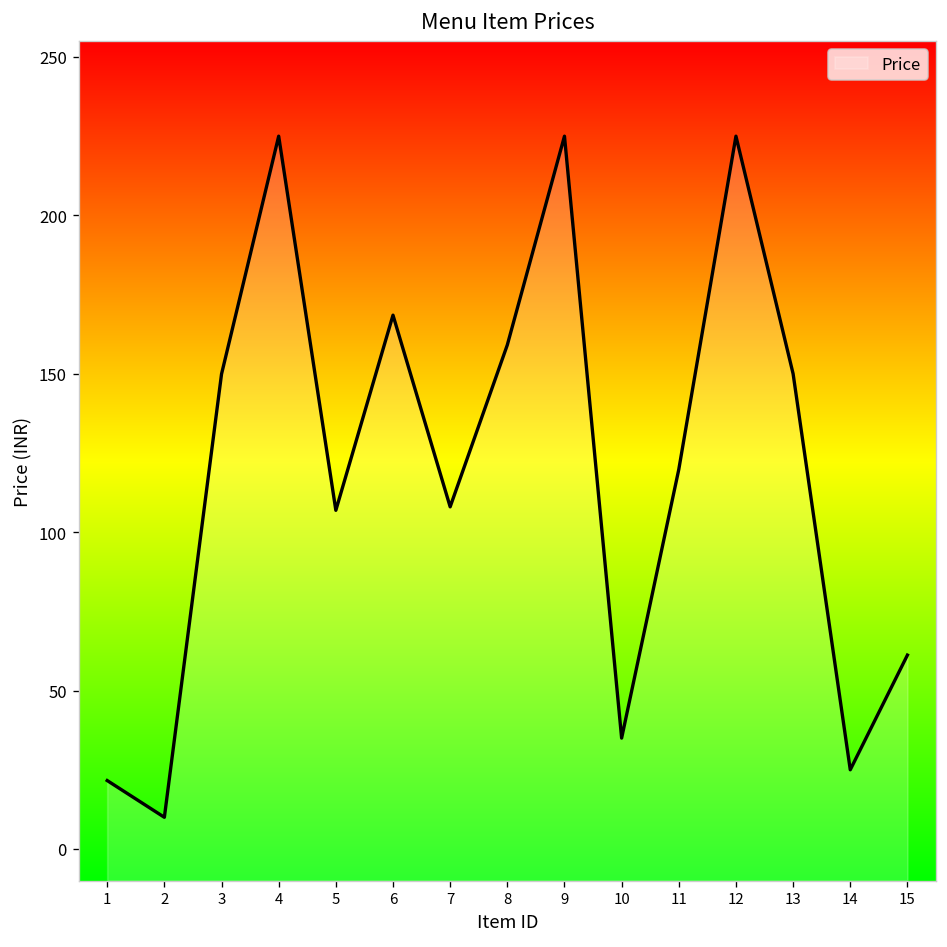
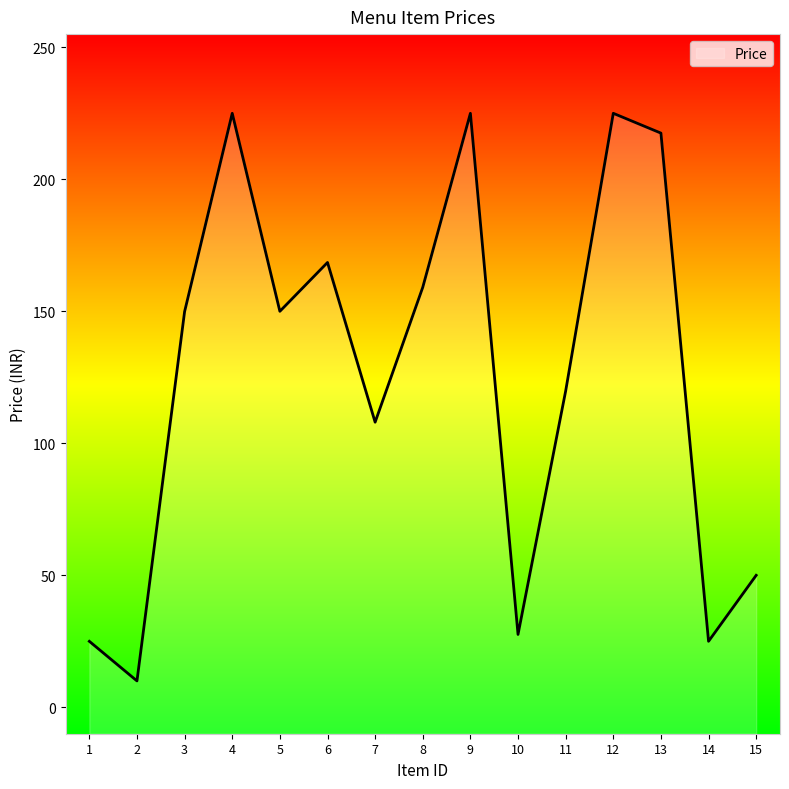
  {
-   "1": 22,
+   "1": 25,
    "2": 10,
    "3": 150,
    "4": 225,
-   "5": 107,
+   "5": 150,
    "6": 169,
    "7": 108,
    "8": 159,
    "9": 225,
-   "10": 35,
+   "10": 28,
    "11": 120,
    "12": 225,
-   "13": 150,
+   "13": 218,
    "14": 25,
-   "15": 61
+   "15": 50
  }
